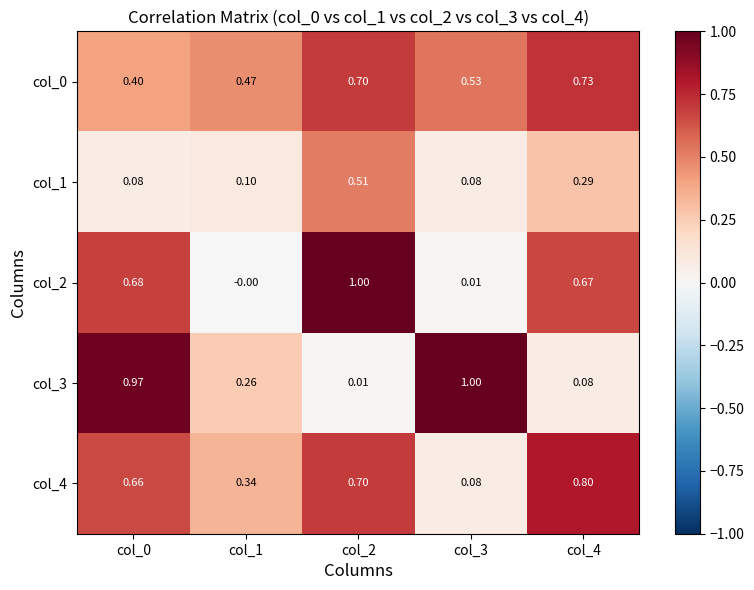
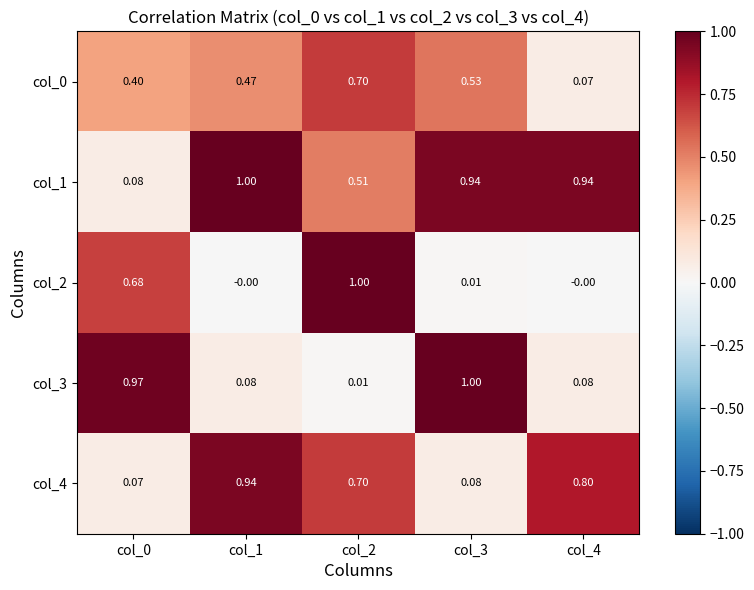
  {
    "col_0": {
      "col_0": 0.40,
      "col_1": 0.47,
      "col_2": 0.70,
      "col_3": 0.53,
-     "col_4": 0.73
+     "col_4": 0.07
    },
    "col_1": {
      "col_0": 0.08,
-     "col_1": 0.10,
+     "col_1": 1.00,
      "col_2": 0.51,
-     "col_3": 0.08,
-     "col_4": 0.29
+     "col_3": 0.94,
+     "col_4": 0.94
    },
    "col_2": {
      "col_0": 0.68,
      "col_1": -0.00,
      "col_2": 1.00,
      "col_3": 0.01,
-     "col_4": 0.67
+     "col_4": -0.00
    },
    "col_3": {
      "col_0": 0.97,
-     "col_1": 0.26,
+     "col_1": 0.08,
      "col_2": 0.01,
      "col_3": 1.00,
      "col_4": 0.08
    },
    "col_4": {
-     "col_0": 0.66,
-     "col_1": 0.34,
+     "col_0": 0.07,
+     "col_1": 0.94,
      "col_2": 0.70,
      "col_3": 0.08,
      "col_4": 0.80
    }
  }
